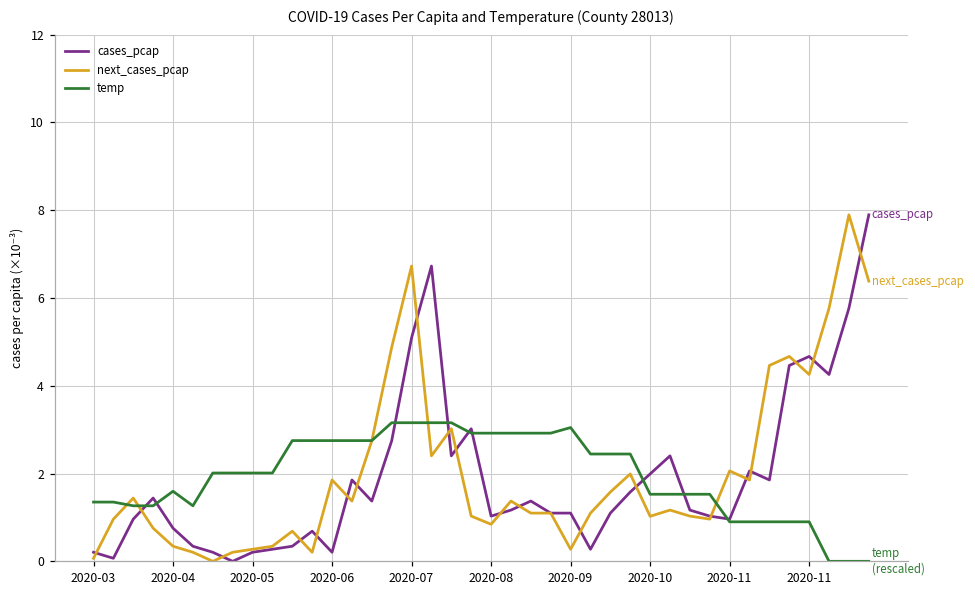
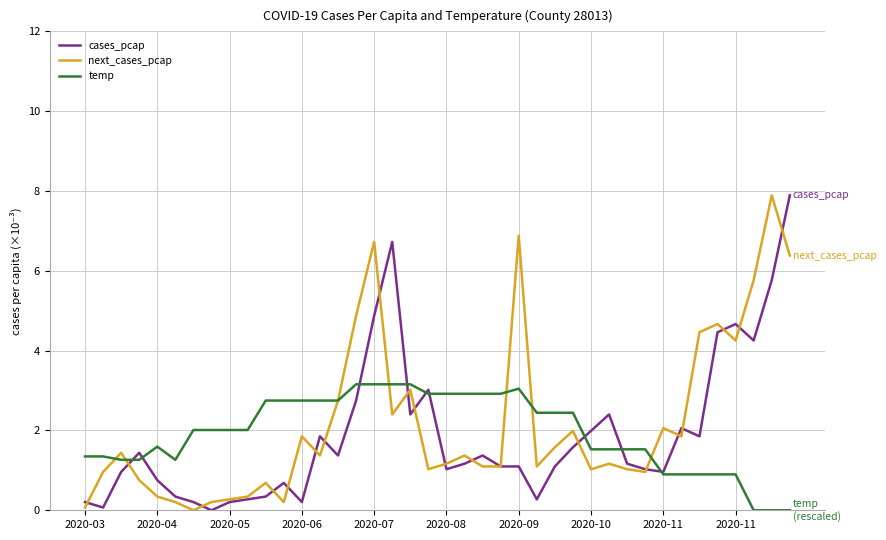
  {
    "cases_pcap": {
      "2020-03": 0.2,
      "2020-04": 0.8,
      "2020-05": 0.2,
      "2020-06": 0.2,
-     "2020-07": 5.1,
+     "2020-07": 4.9,
      "2020-08": 1.0,
      "2020-09": 1.1,
      "2020-10": 2.0
    },
    "next_cases_pcap": {
      "2020-03": 0.1,
      "2020-04": 0.3,
      "2020-05": 0.3,
      "2020-06": 1.9,
      "2020-07": 6.7,
-     "2020-08": 0.8,
-     "2020-09": 0.3,
+     "2020-08": 1.2,
+     "2020-09": 6.9,
      "2020-10": 1.0
    },
    "temp": {
      "2020-03": 1.3,
      "2020-04": 1.6,
      "2020-05": 2.0,
      "2020-06": 2.7,
      "2020-07": 3.2,
      "2020-08": 2.9,
      "2020-09": 3.0,
      "2020-10": 1.5
    }
  }
